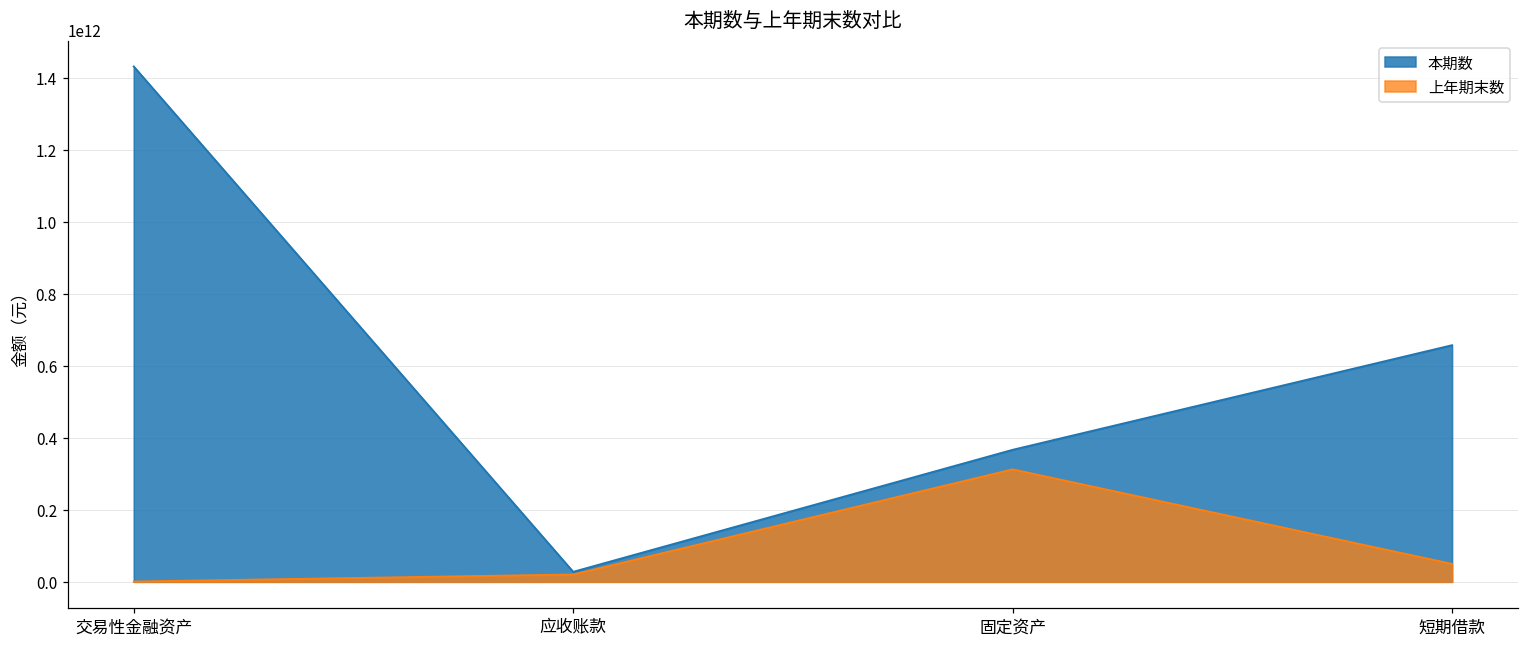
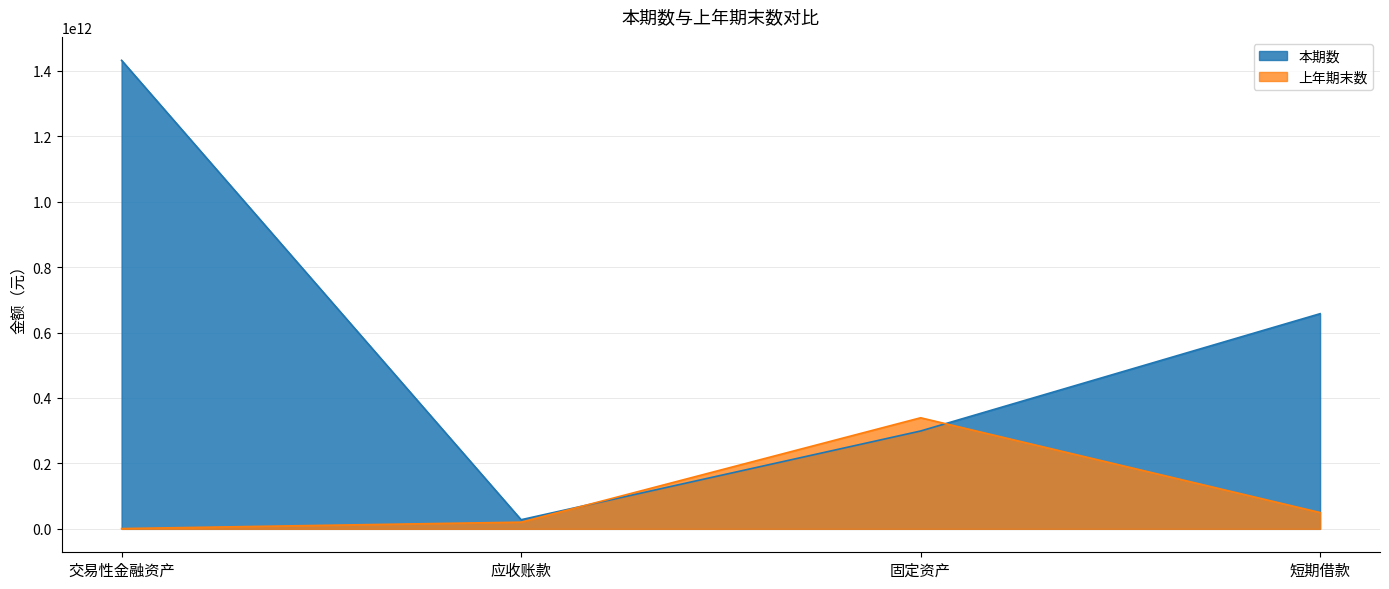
  {
    "本期数": {
      "交易性金融资产": 1430000000000,
-     "固定资产": 370000000000,
+     "固定资产": 300000000000,
      "短期借款": 660000000000
    },
    "上年期末数": {
      "交易性金融资产": 0,
-     "固定资产": 310000000000,
+     "固定资产": 340000000000,
      "短期借款": 50000000000
    }
  }
